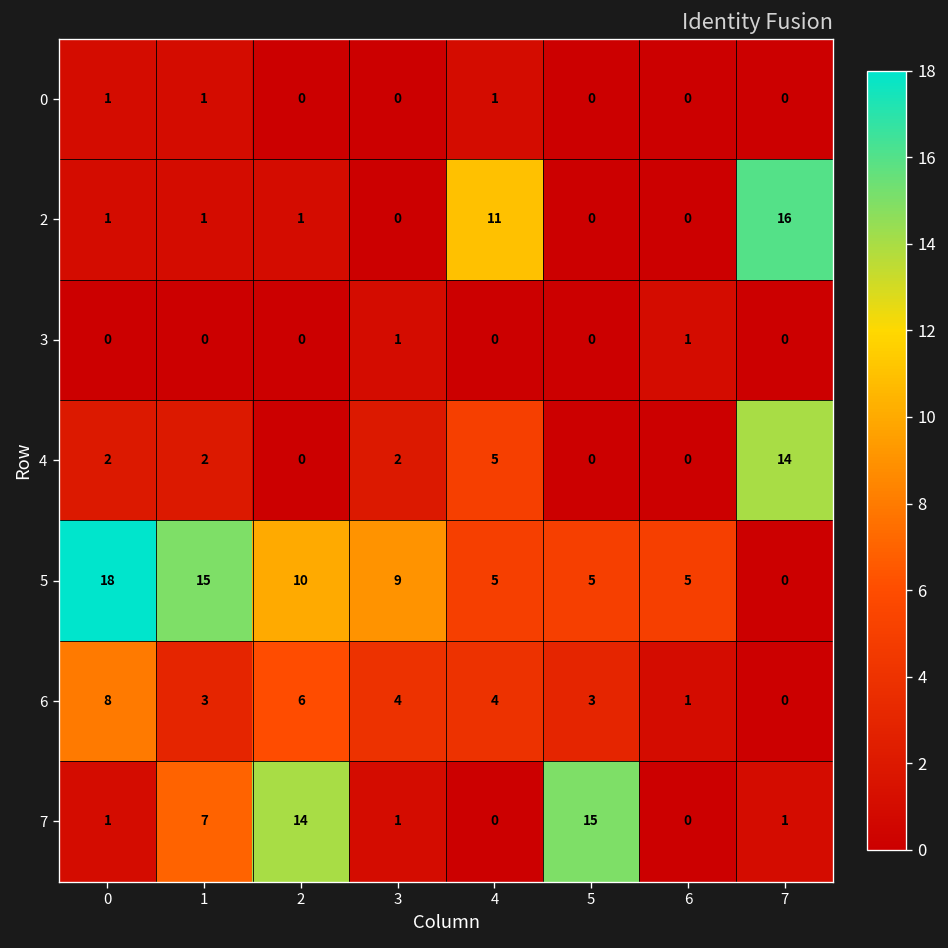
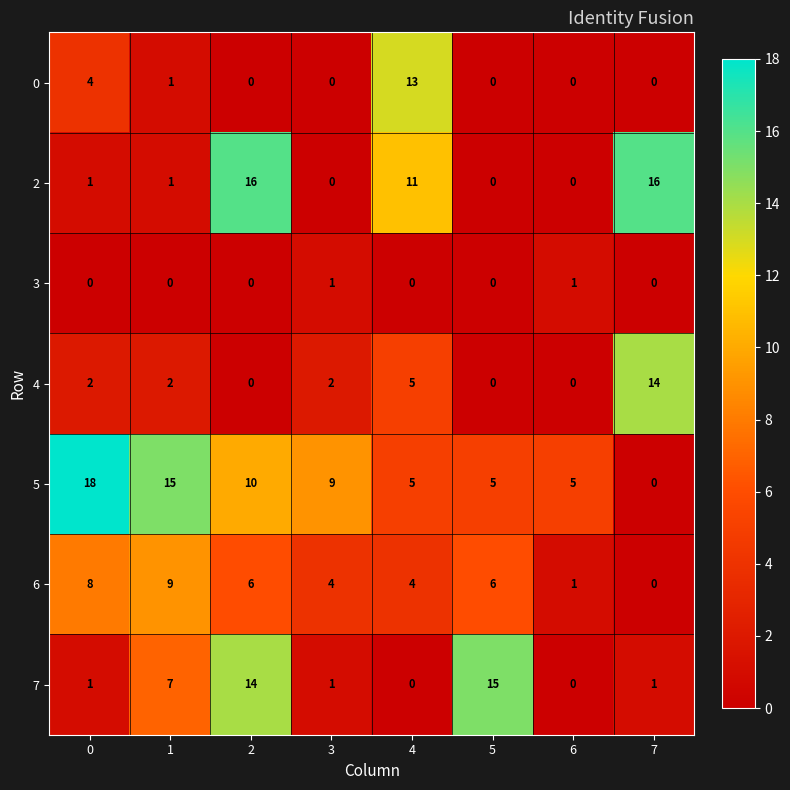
  {
    "0": {
-     "0": 1,
+     "0": 4,
      "1": 1,
      "2": 0,
      "3": 0,
-     "4": 1,
+     "4": 13,
      "5": 0,
      "6": 0,
      "7": 0
    },
    "2": {
      "0": 1,
      "1": 1,
-     "2": 1,
+     "2": 16,
      "3": 0,
      "4": 11,
      "5": 0,
      "6": 0,
      "7": 16
    },
    "3": {
      "0": 0,
      "1": 0,
      "2": 0,
      "3": 1,
      "4": 0,
      "5": 0,
      "6": 1,
      "7": 0
    },
    "4": {
      "0": 2,
      "1": 2,
      "2": 0,
      "3": 2,
      "4": 5,
      "5": 0,
      "6": 0,
      "7": 14
    },
    "5": {
      "0": 18,
      "1": 15,
      "2": 10,
      "3": 9,
      "4": 5,
      "5": 5,
      "6": 5,
      "7": 0
    },
    "6": {
      "0": 8,
-     "1": 3,
+     "1": 9,
      "2": 6,
      "3": 4,
      "4": 4,
-     "5": 3,
+     "5": 6,
      "6": 1,
      "7": 0
    },
    "7": {
      "0": 1,
      "1": 7,
      "2": 14,
      "3": 1,
      "4": 0,
      "5": 15,
      "6": 0,
      "7": 1
    }
  }
